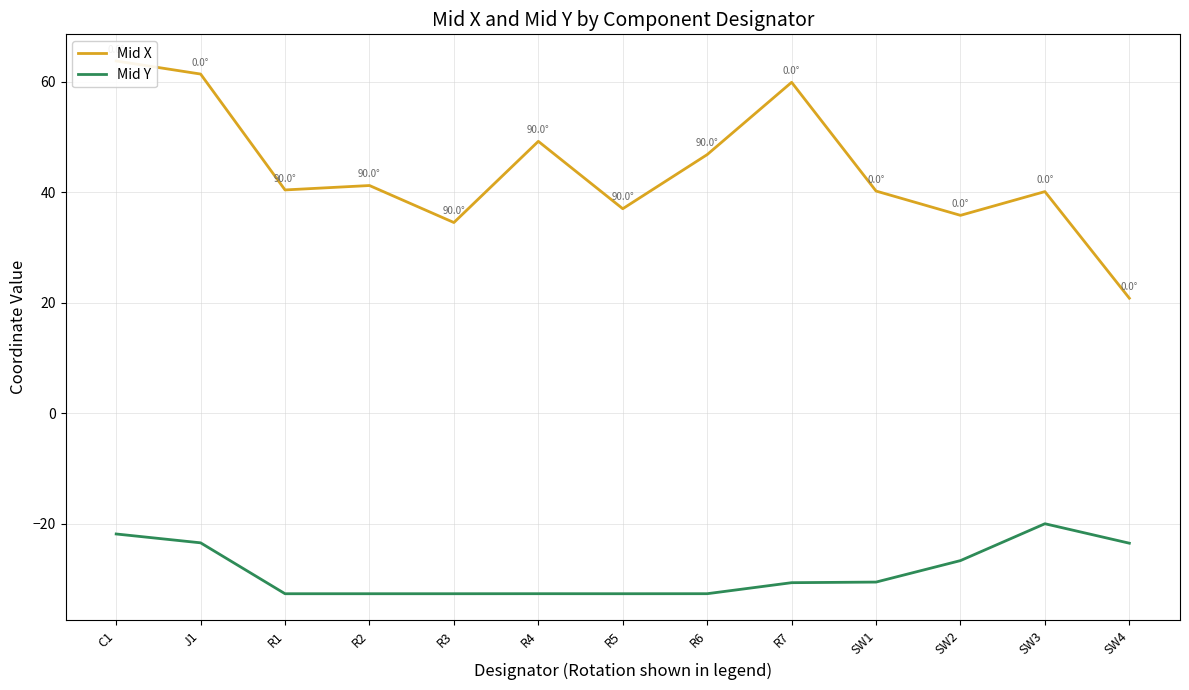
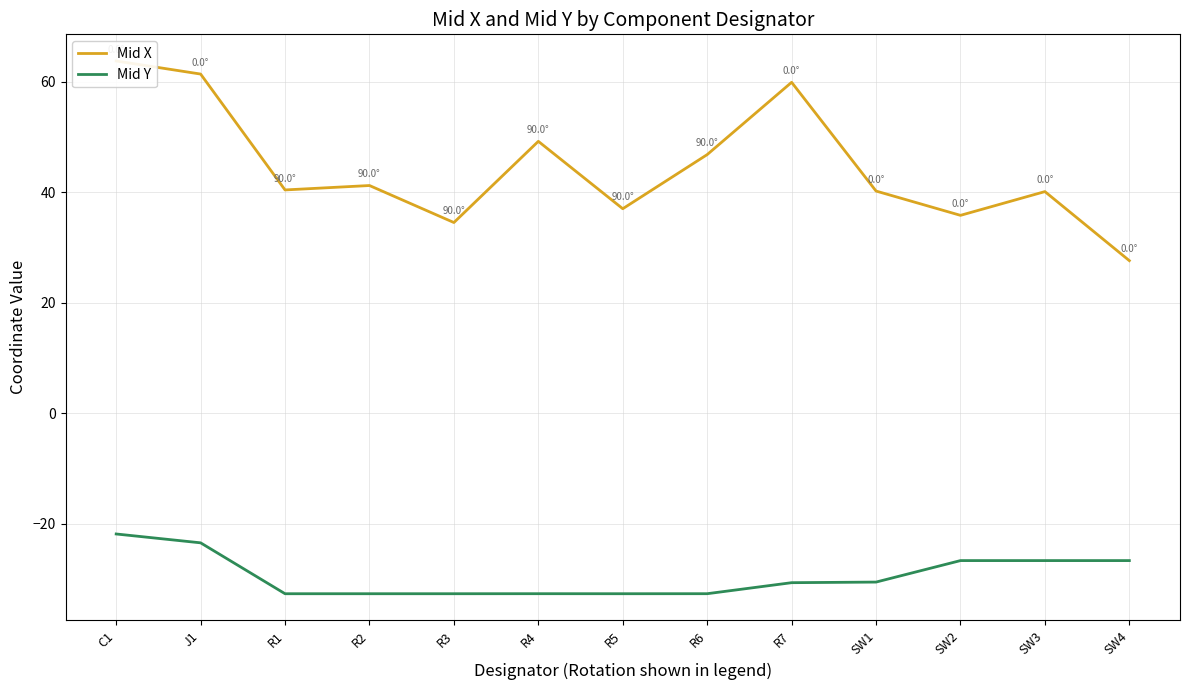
  {
    "Mid X": {
-     "SW4": 21
+     "SW4": 28
    },
    "Mid Y": {
      "C1": -22,
      "J1": -23,
      "R1": -33,
      "R2": -33,
      "R3": -33,
      "R4": -33,
      "R5": -33,
      "R6": -33,
      "R7": -31,
      "SW1": -31,
      "SW2": -27,
-     "SW3": -20,
-     "SW4": -24
+     "SW3": -27,
+     "SW4": -27
    }
  }
